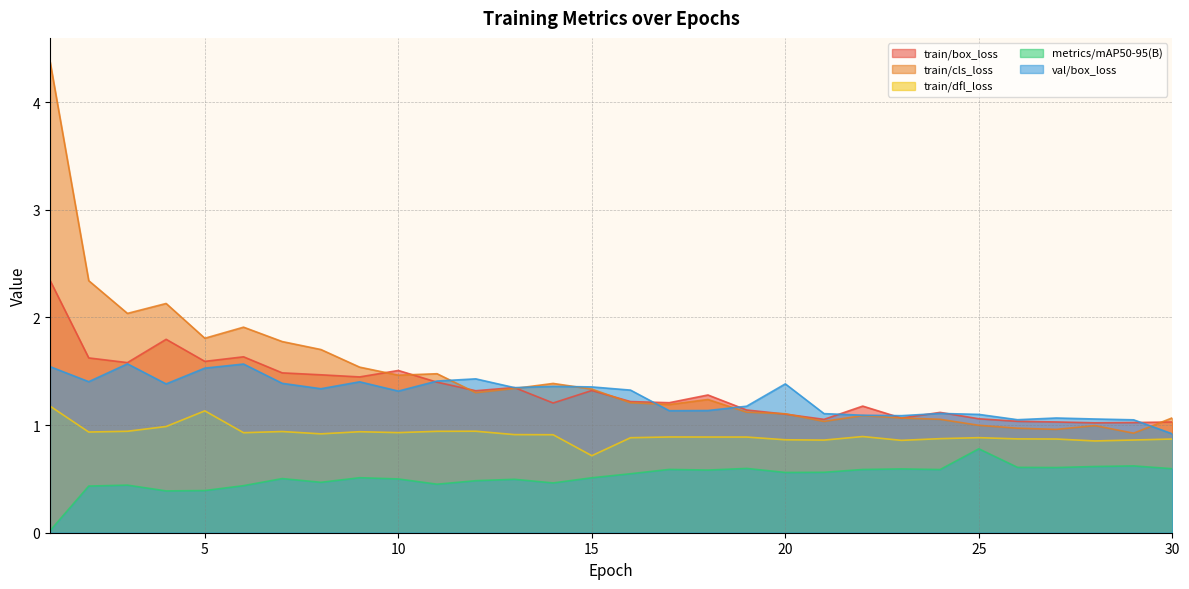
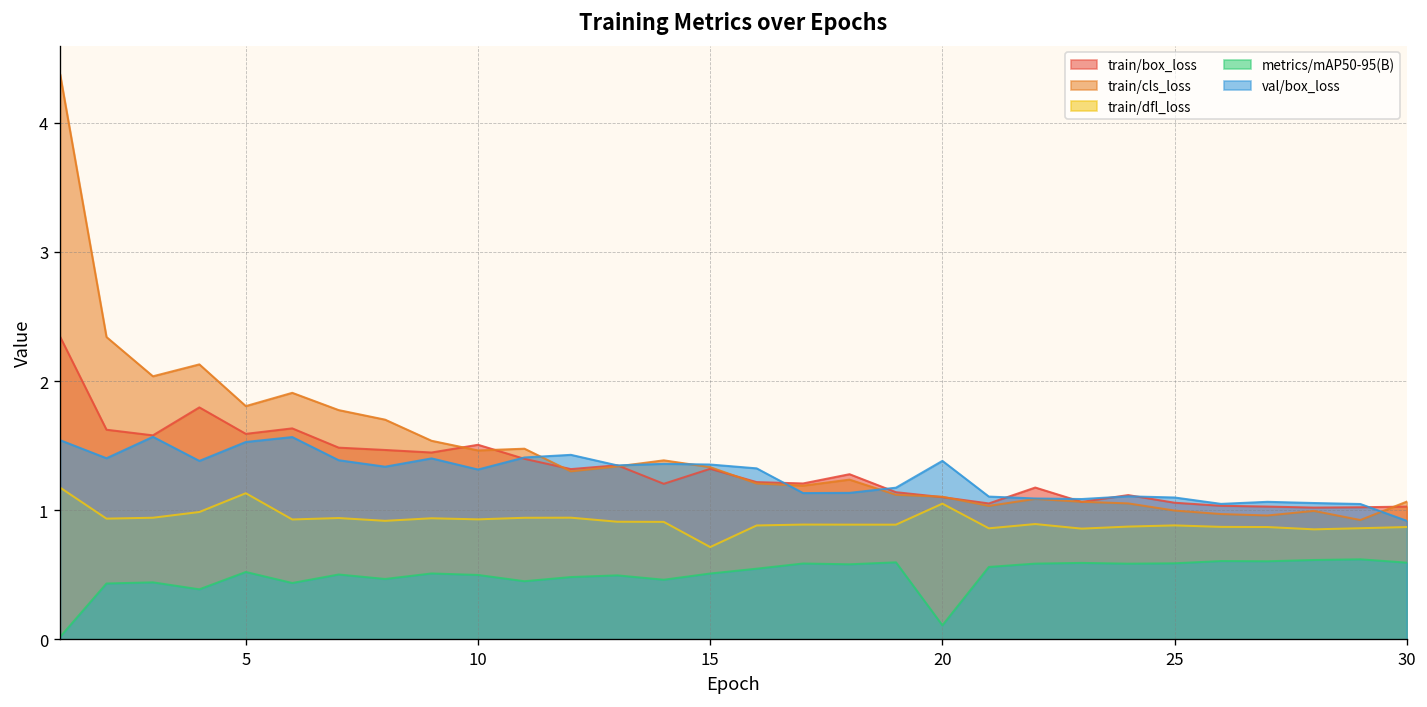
  {
    "train/dfl_loss": {
      "5": 1.13,
      "10": 0.93,
      "15": 0.72,
-     "20": 0.86,
+     "20": 1.05,
      "25": 0.88,
      "30": 0.87
    },
    "metrics/mAP50-95(B)": {
-     "5": 0.39,
+     "5": 0.52,
      "10": 0.50,
      "15": 0.51,
-     "20": 0.56,
-     "25": 0.78,
+     "20": 0.11,
+     "25": 0.59,
      "30": 0.59
    },
    "val/box_loss": {
      "5": 1.53,
      "10": 1.32,
      "20": 1.38,
      "25": 1.10,
      "30": 0.92
    }
  }
